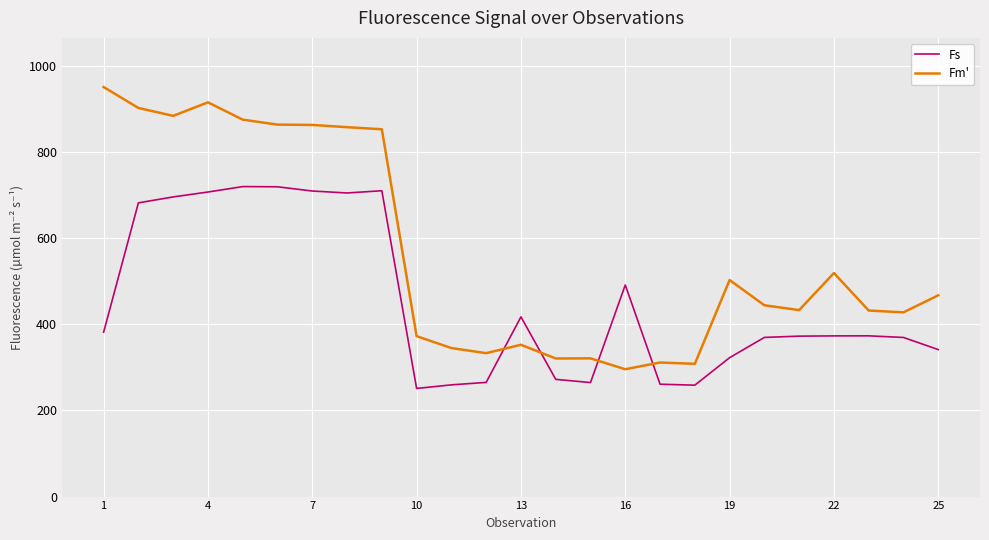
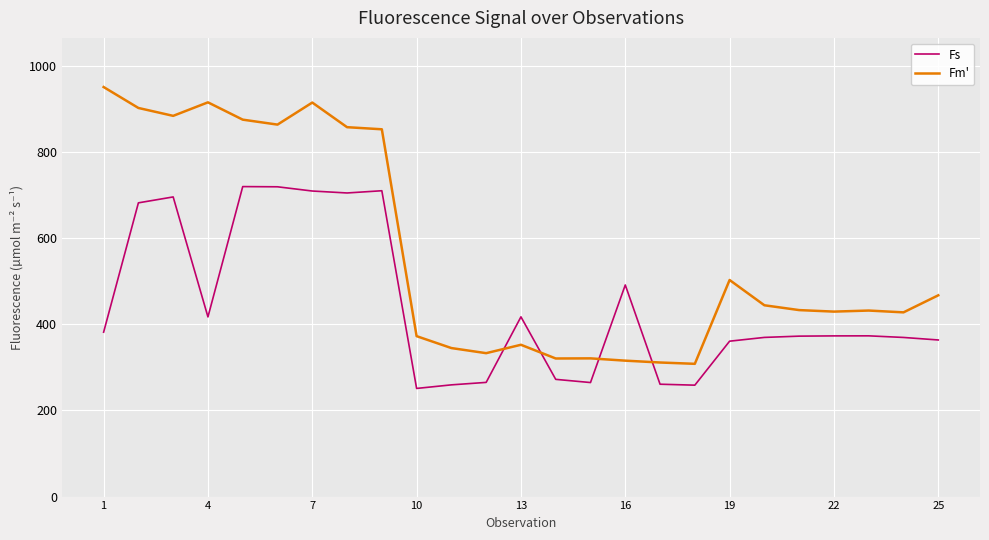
  {
    "Fs": {
      "1": 380,
-     "4": 710,
+     "4": 420,
      "7": 710,
      "10": 250,
      "13": 420,
      "16": 490,
-     "19": 320,
+     "19": 360,
      "22": 370,
-     "25": 340
+     "25": 360
    },
    "Fm'": {
      "1": 950,
      "4": 910,
-     "7": 860,
+     "7": 910,
      "10": 370,
      "13": 350,
-     "16": 300,
+     "16": 320,
      "19": 500,
-     "22": 520,
+     "22": 430,
      "25": 470
    }
  }
